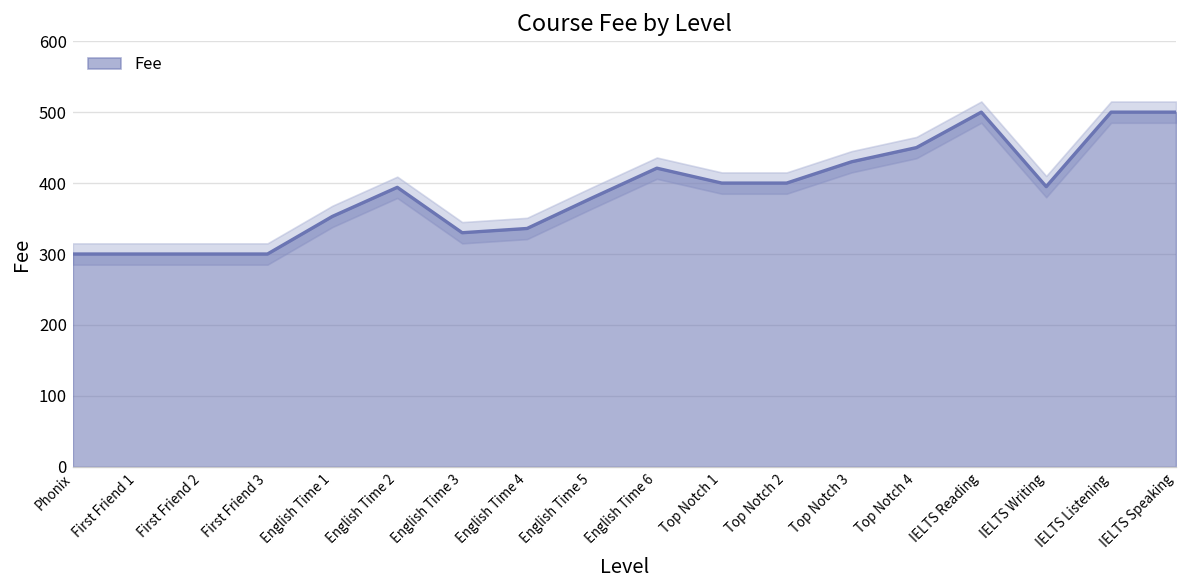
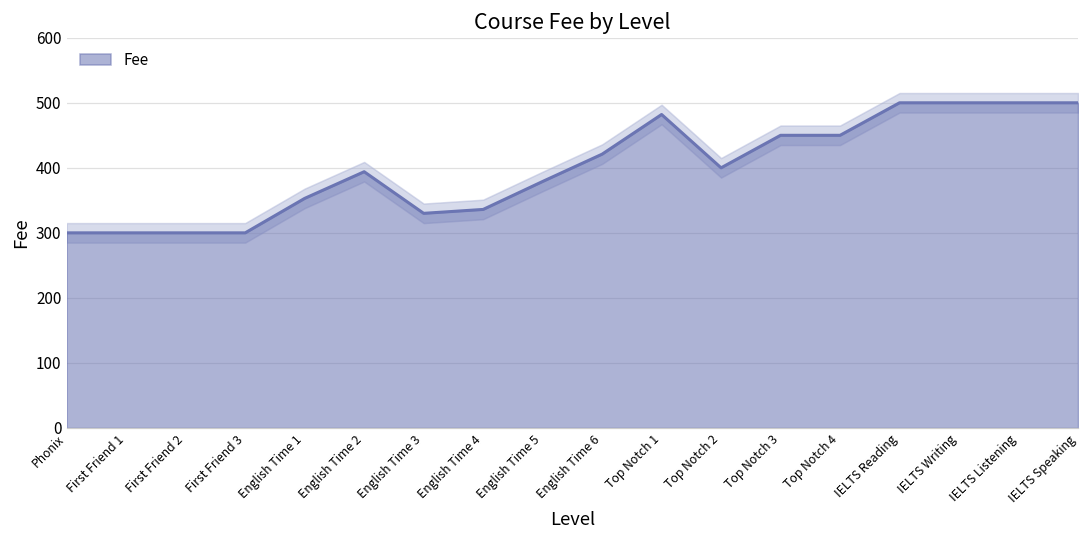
  {
    "Fee": {
      "Phonix": 300,
      "First Friend 1": 300,
      "First Friend 2": 300,
      "First Friend 3": 300,
      "English Time 1": 350,
      "English Time 2": 390,
      "English Time 3": 330,
      "English Time 4": 340,
      "English Time 5": 380,
      "English Time 6": 420,
-     "Top Notch 1": 400,
+     "Top Notch 1": 480,
      "Top Notch 2": 400,
-     "Top Notch 3": 430,
+     "Top Notch 3": 450,
      "Top Notch 4": 450,
      "IELTS Reading": 500,
-     "IELTS Writing": 400,
+     "IELTS Writing": 500,
      "IELTS Listening": 500,
      "IELTS Speaking": 500
    }
  }
